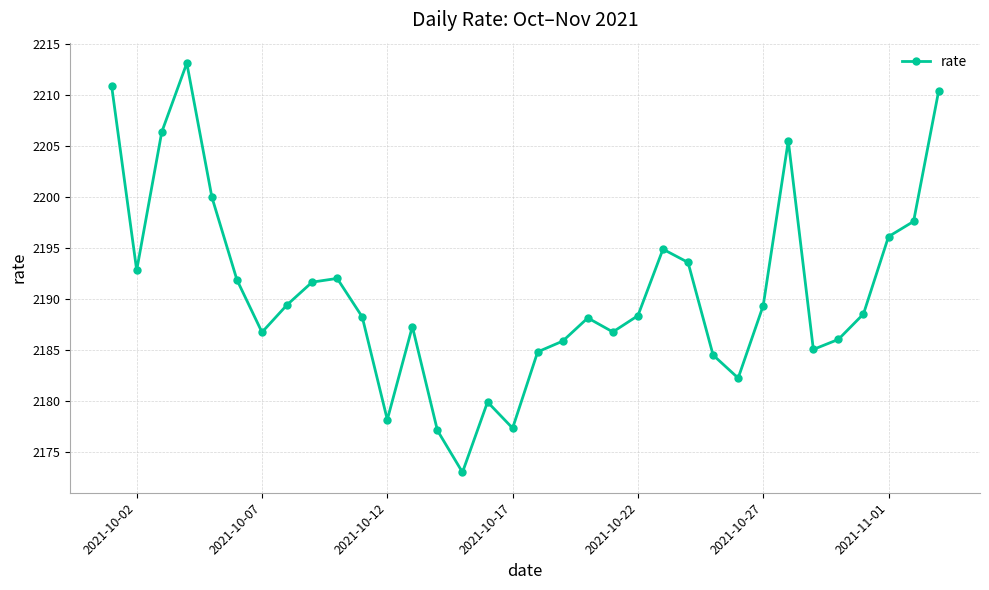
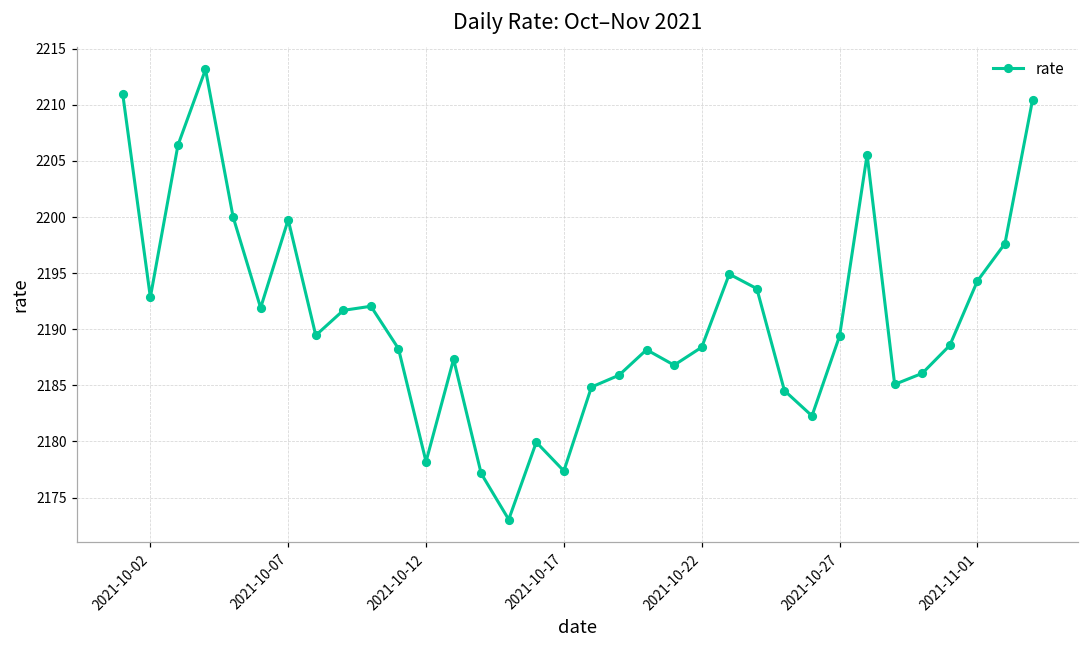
  {
    "2021-10-02": 2192.8,
-   "2021-10-07": 2186.8,
+   "2021-10-07": 2199.8,
    "2021-10-12": 2178.2,
    "2021-10-17": 2177.4,
    "2021-10-22": 2188.4,
    "2021-10-27": 2189.4,
-   "2021-11-01": 2196.1
+   "2021-11-01": 2194.3
  }
